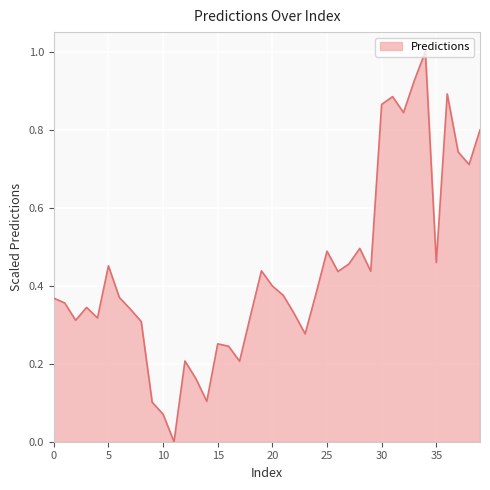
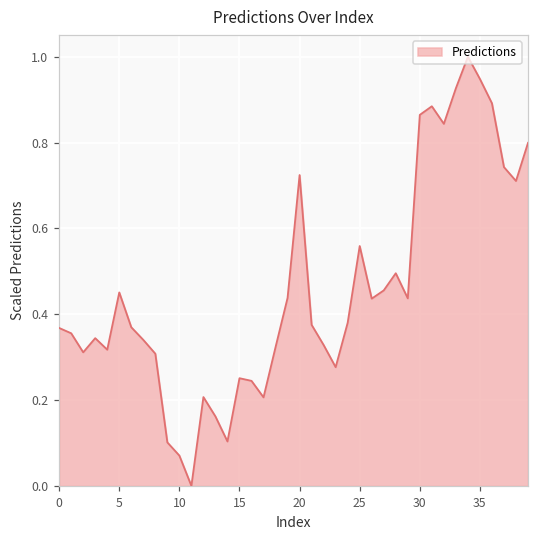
  {
    "0": 0.37,
    "5": 0.45,
    "10": 0.07,
    "15": 0.25,
-   "20": 0.40,
-   "25": 0.49,
+   "20": 0.72,
+   "25": 0.56,
    "30": 0.86,
-   "35": 0.46
+   "35": 0.95
  }
